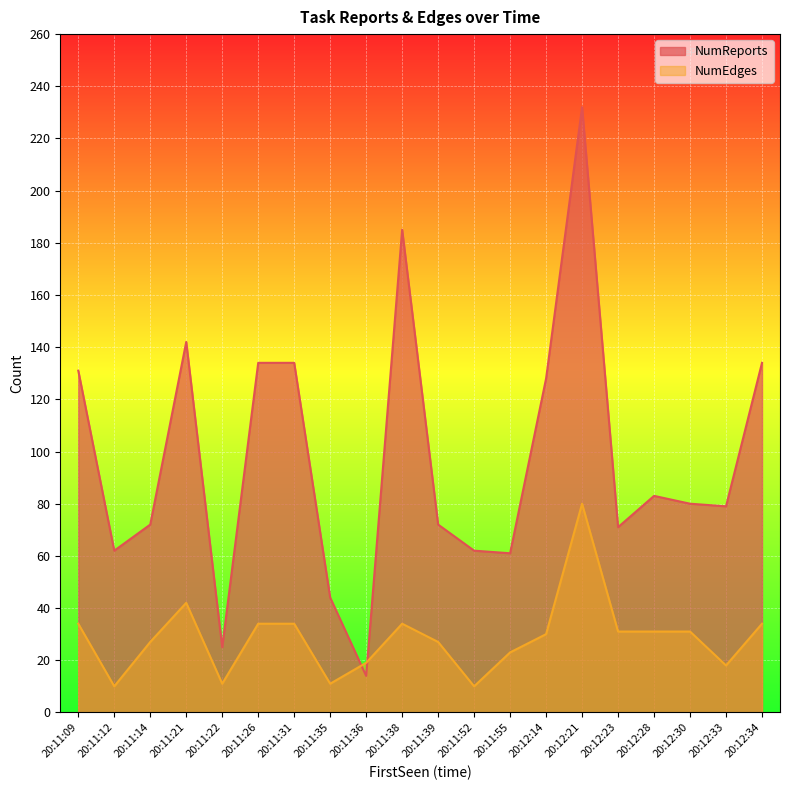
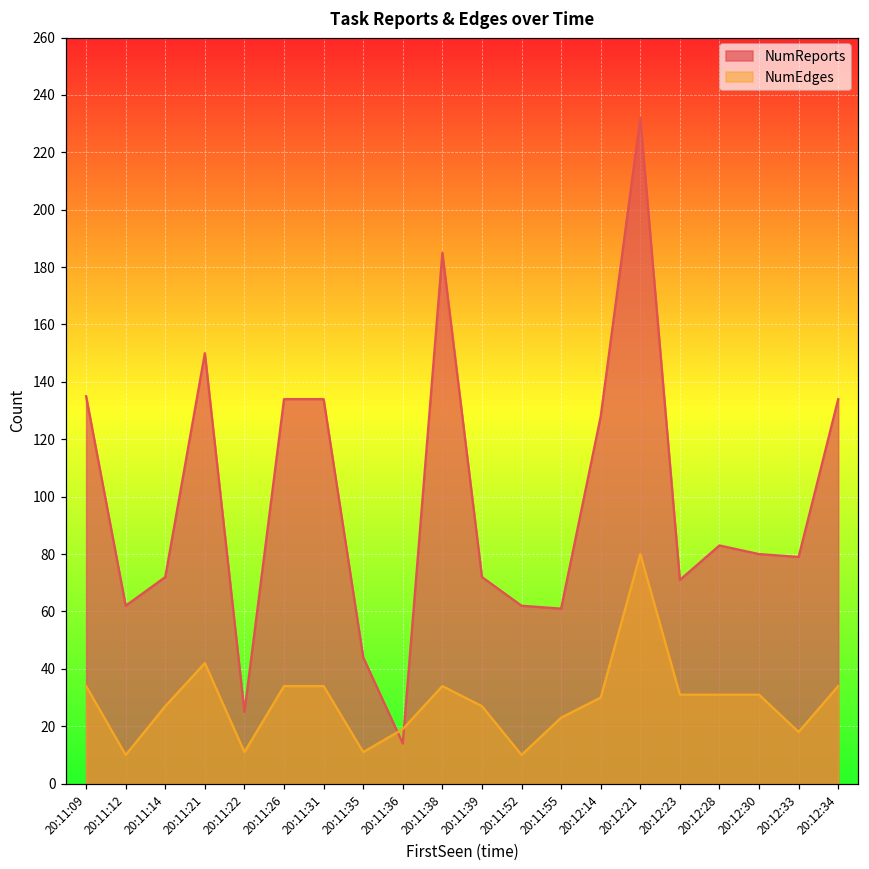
  {
    "NumReports": {
-     "20:11:09": 131,
+     "20:11:09": 135,
      "20:11:12": 62,
      "20:11:14": 72,
-     "20:11:21": 142,
+     "20:11:21": 150,
      "20:11:22": 25,
      "20:11:26": 134,
      "20:11:31": 134,
      "20:11:35": 44,
      "20:11:36": 14,
      "20:11:38": 185,
      "20:11:39": 72,
      "20:11:52": 62,
      "20:11:55": 61,
      "20:12:14": 128,
      "20:12:21": 232,
      "20:12:23": 71,
      "20:12:28": 83,
      "20:12:30": 80,
      "20:12:33": 79,
      "20:12:34": 134
    },
    "NumEdges": {
      "20:11:09": 34,
      "20:11:12": 10,
      "20:11:14": 27,
      "20:11:21": 42,
      "20:11:22": 11,
      "20:11:26": 34,
      "20:11:31": 34,
      "20:11:35": 11,
      "20:11:36": 19,
      "20:11:38": 34,
      "20:11:39": 27,
      "20:11:52": 10,
      "20:11:55": 23,
      "20:12:14": 30,
      "20:12:21": 80,
      "20:12:23": 31,
      "20:12:28": 31,
      "20:12:30": 31,
      "20:12:33": 18,
      "20:12:34": 34
    }
  }
